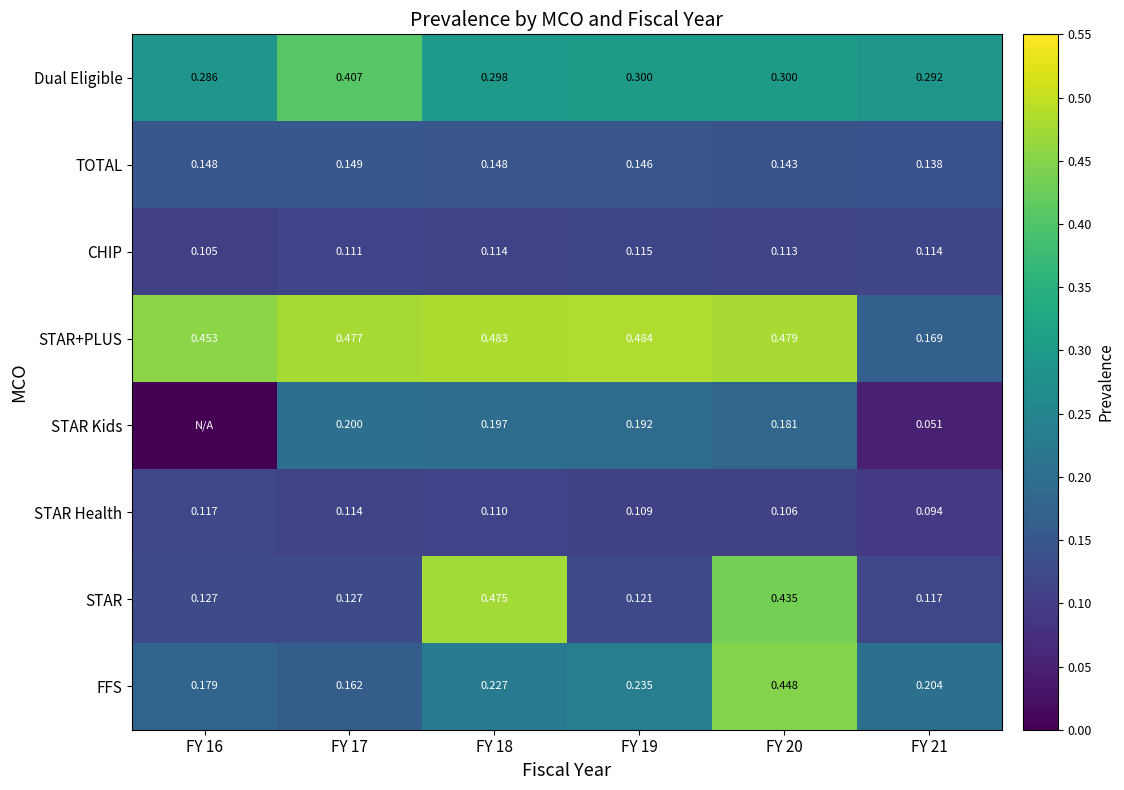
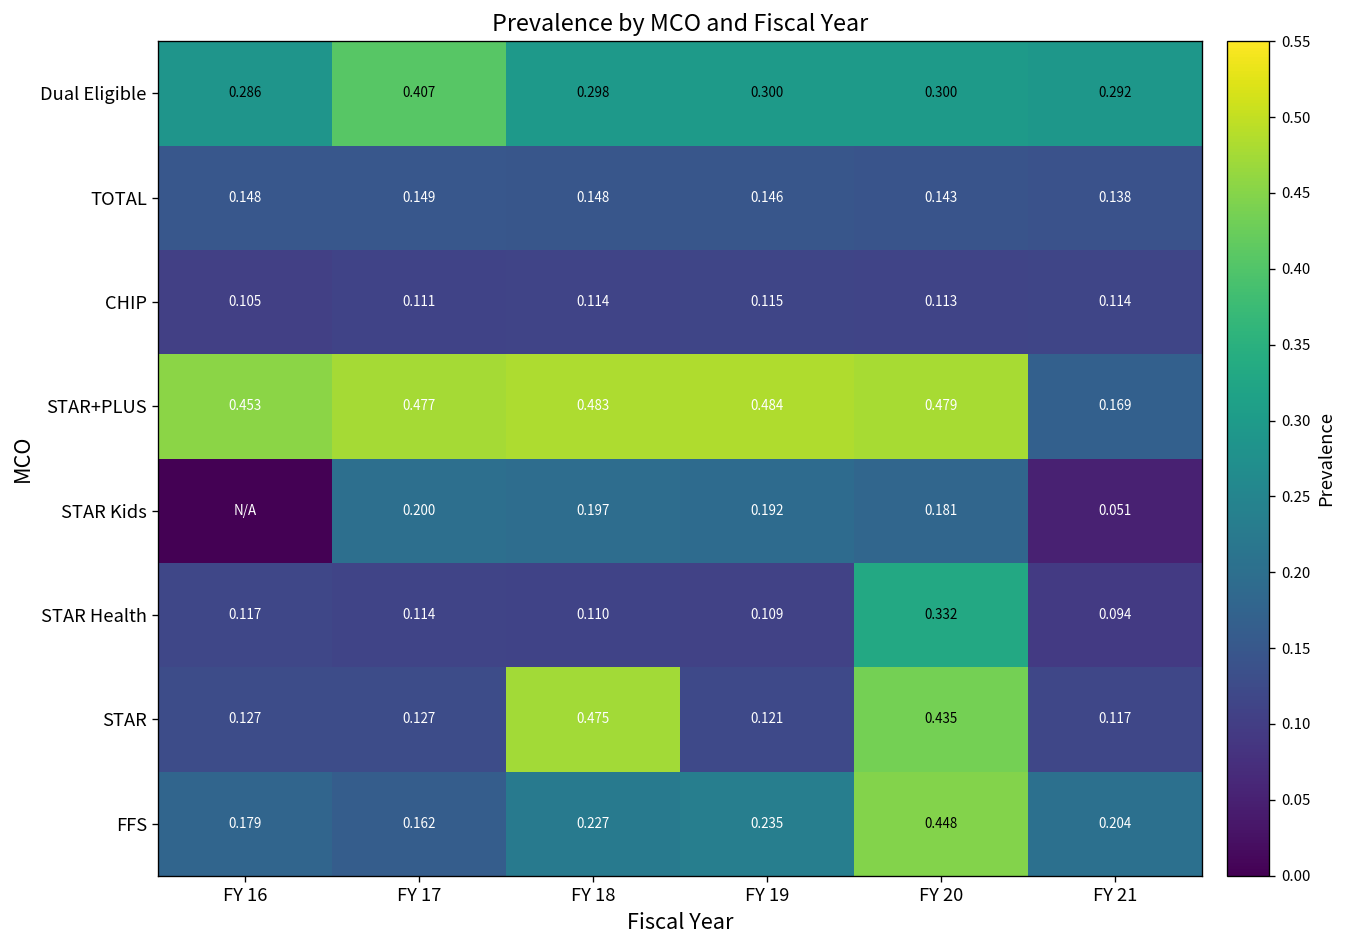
  {
    "Dual Eligible": {
      "FY 16": 0.286,
      "FY 17": 0.407,
      "FY 18": 0.298,
      "FY 19": 0.300,
      "FY 20": 0.300,
      "FY 21": 0.292
    },
    "TOTAL": {
      "FY 16": 0.148,
      "FY 17": 0.149,
      "FY 18": 0.148,
      "FY 19": 0.146,
      "FY 20": 0.143,
      "FY 21": 0.138
    },
    "CHIP": {
      "FY 16": 0.105,
      "FY 17": 0.111,
      "FY 18": 0.114,
      "FY 19": 0.115,
      "FY 20": 0.113,
      "FY 21": 0.114
    },
    "STAR+PLUS": {
      "FY 16": 0.453,
      "FY 17": 0.477,
      "FY 18": 0.483,
      "FY 19": 0.484,
      "FY 20": 0.479,
      "FY 21": 0.169
    },
    "STAR Kids": {
      "FY 17": 0.200,
      "FY 18": 0.197,
      "FY 19": 0.192,
      "FY 20": 0.181,
      "FY 21": 0.051
    },
    "STAR Health": {
      "FY 16": 0.117,
      "FY 17": 0.114,
      "FY 18": 0.110,
      "FY 19": 0.109,
-     "FY 20": 0.106,
+     "FY 20": 0.332,
      "FY 21": 0.094
    },
    "STAR": {
      "FY 16": 0.127,
      "FY 17": 0.127,
      "FY 18": 0.475,
      "FY 19": 0.121,
      "FY 20": 0.435,
      "FY 21": 0.117
    },
    "FFS": {
      "FY 16": 0.179,
      "FY 17": 0.162,
      "FY 18": 0.227,
      "FY 19": 0.235,
      "FY 20": 0.448,
      "FY 21": 0.204
    }
  }
